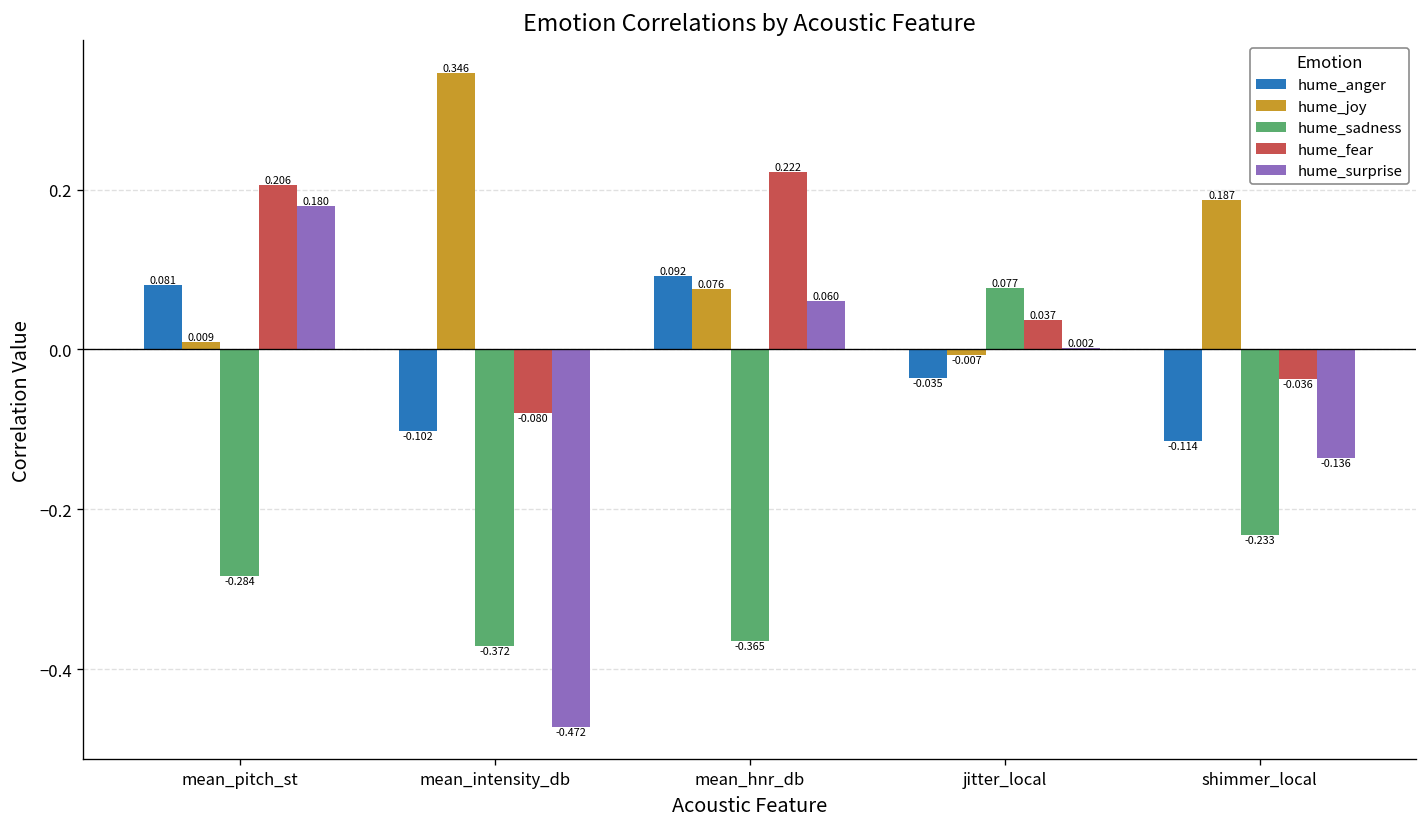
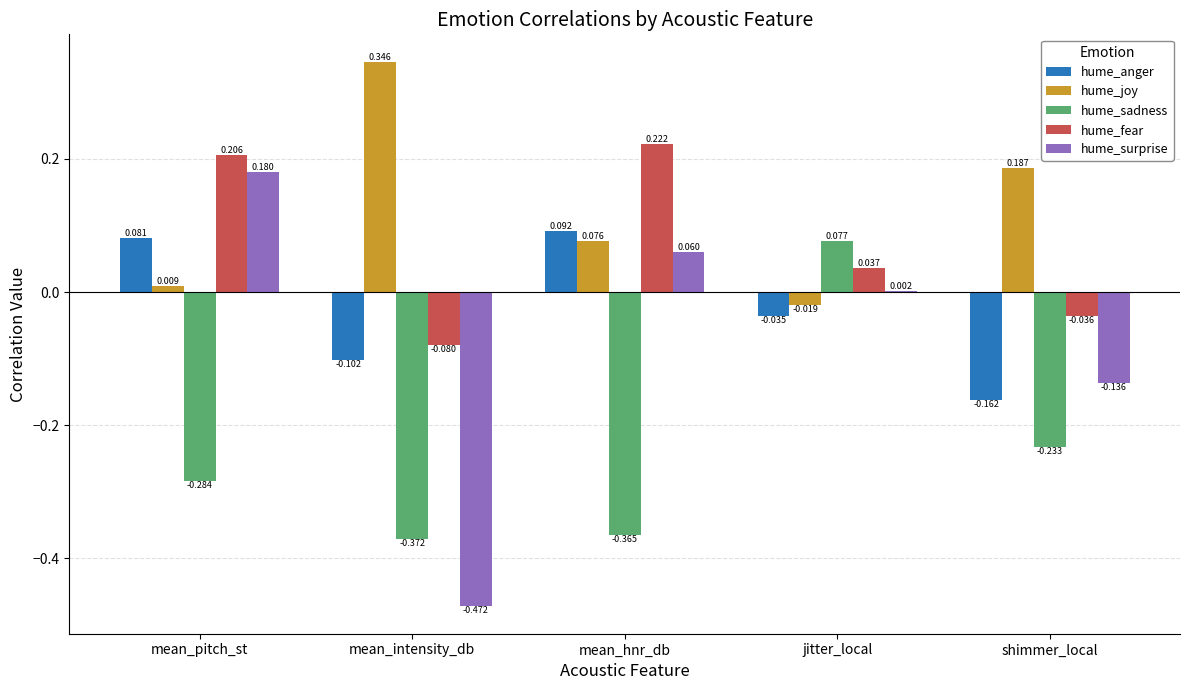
  {
    "hume_anger": {
      "mean_pitch_st": 0.081,
      "mean_intensity_db": -0.102,
      "mean_hnr_db": 0.092,
      "jitter_local": -0.035,
-     "shimmer_local": -0.114
+     "shimmer_local": -0.162
    },
    "hume_joy": {
      "mean_pitch_st": 0.009,
      "mean_intensity_db": 0.346,
      "mean_hnr_db": 0.076,
-     "jitter_local": -0.007,
+     "jitter_local": -0.019,
      "shimmer_local": 0.187
    },
    "hume_sadness": {
      "mean_pitch_st": -0.284,
      "mean_intensity_db": -0.372,
      "mean_hnr_db": -0.365,
      "jitter_local": 0.077,
      "shimmer_local": -0.233
    },
    "hume_fear": {
      "mean_pitch_st": 0.206,
      "mean_intensity_db": -0.080,
      "mean_hnr_db": 0.222,
      "jitter_local": 0.037,
      "shimmer_local": -0.036
    },
    "hume_surprise": {
      "mean_pitch_st": 0.180,
      "mean_intensity_db": -0.472,
      "mean_hnr_db": 0.060,
      "jitter_local": 0.002,
      "shimmer_local": -0.136
    }
  }
